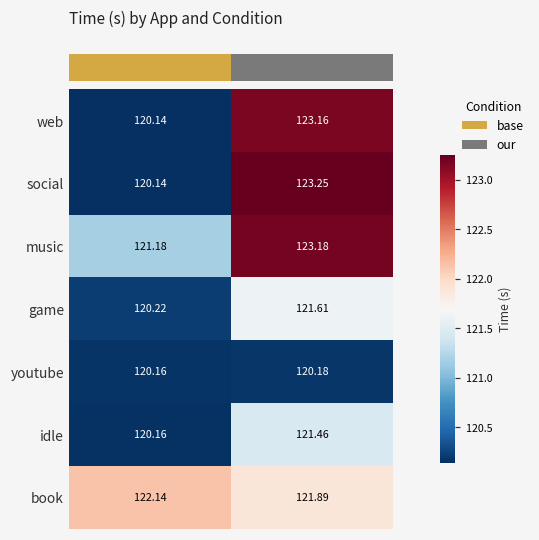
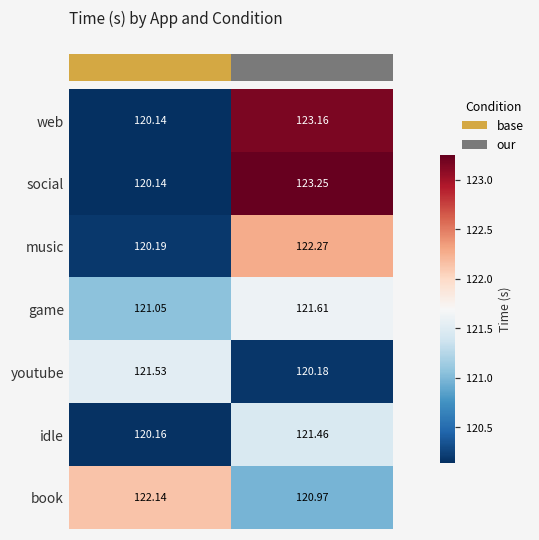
  {
    "web": {
      "base": 120.14,
      "our": 123.16
    },
    "social": {
      "base": 120.14,
      "our": 123.25
    },
    "music": {
-     "base": 121.18,
-     "our": 123.18
+     "base": 120.19,
+     "our": 122.27
    },
    "game": {
-     "base": 120.22,
+     "base": 121.05,
      "our": 121.61
    },
    "youtube": {
-     "base": 120.16,
+     "base": 121.53,
      "our": 120.18
    },
    "idle": {
      "base": 120.16,
      "our": 121.46
    },
    "book": {
      "base": 122.14,
-     "our": 121.89
+     "our": 120.97
    }
  }
